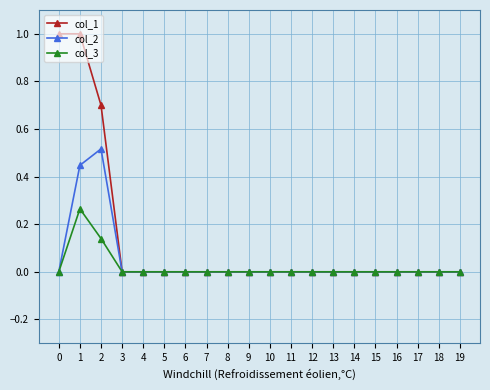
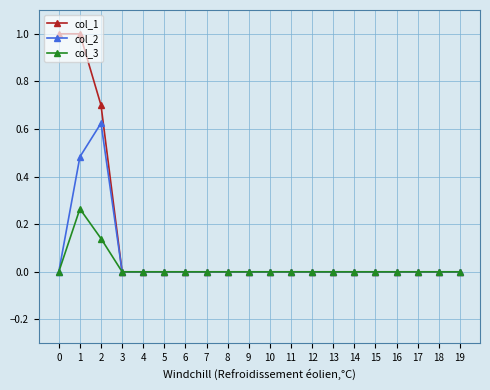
  {
    "col_1": {
      "2": 0.70
    },
    "col_2": {
-     "1": 0.45,
-     "2": 0.52
+     "1": 0.48,
+     "2": 0.62
    },
    "col_3": {
      "1": 0.26,
      "2": 0.14
    }
  }
